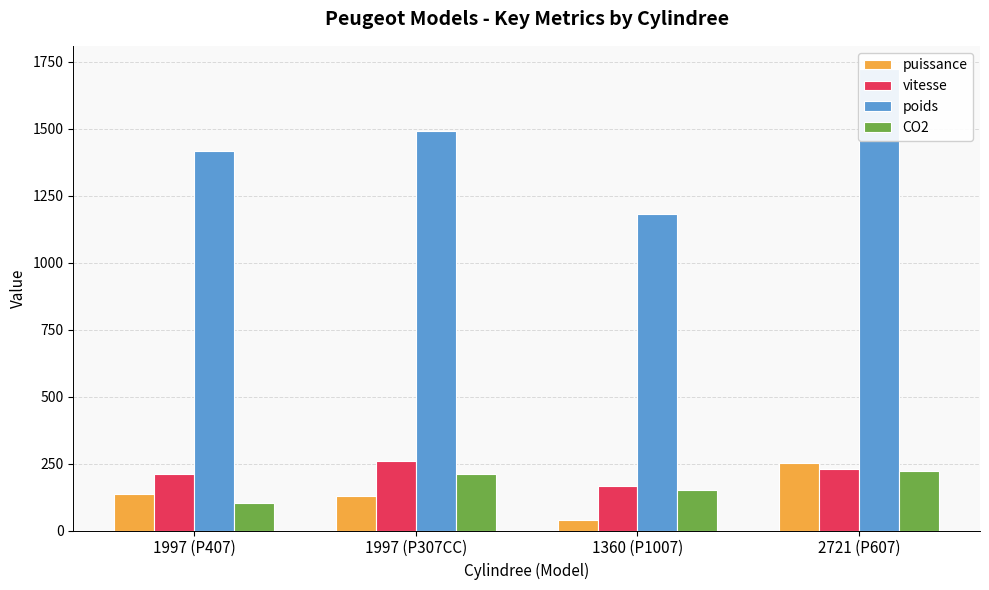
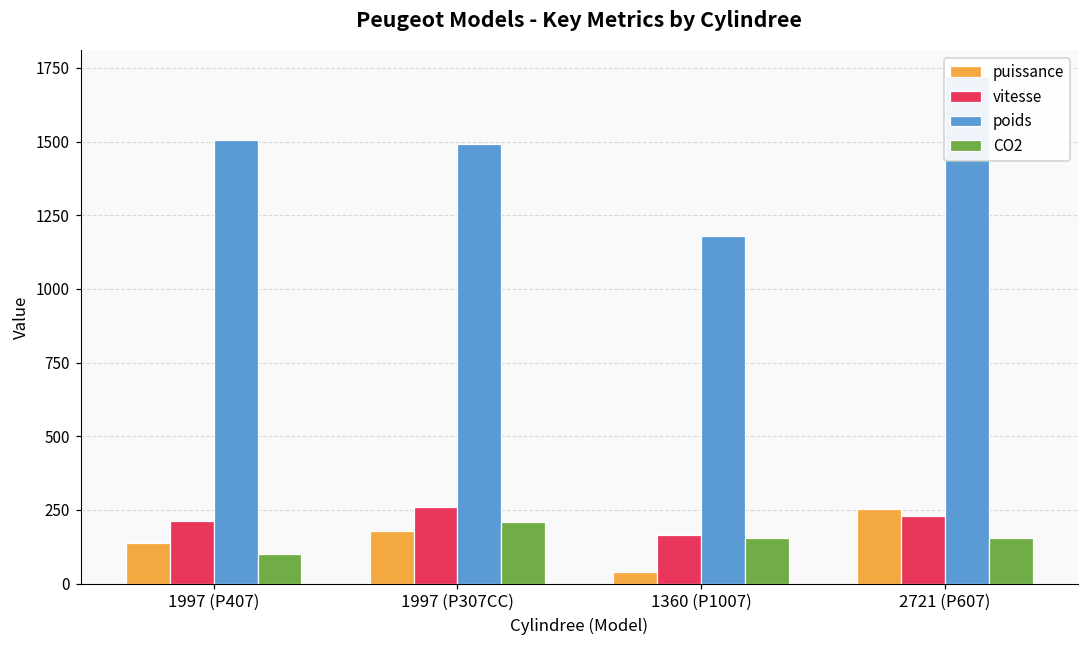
  {
    "puissance": {
      "1997 (P407)": 140,
-     "1997 (P307CC)": 130,
+     "1997 (P307CC)": 180,
      "1360 (P1007)": 40,
      "2721 (P607)": 250
    },
    "vitesse": {
      "1997 (P407)": 210,
      "1997 (P307CC)": 260,
      "1360 (P1007)": 170,
      "2721 (P607)": 230
    },
    "poids": {
-     "1997 (P407)": 1420,
+     "1997 (P407)": 1510,
      "1997 (P307CC)": 1490,
      "1360 (P1007)": 1180
    },
    "CO2": {
      "1997 (P407)": 100,
      "1997 (P307CC)": 210,
      "1360 (P1007)": 150,
-     "2721 (P607)": 220
+     "2721 (P607)": 160
    }
  }
